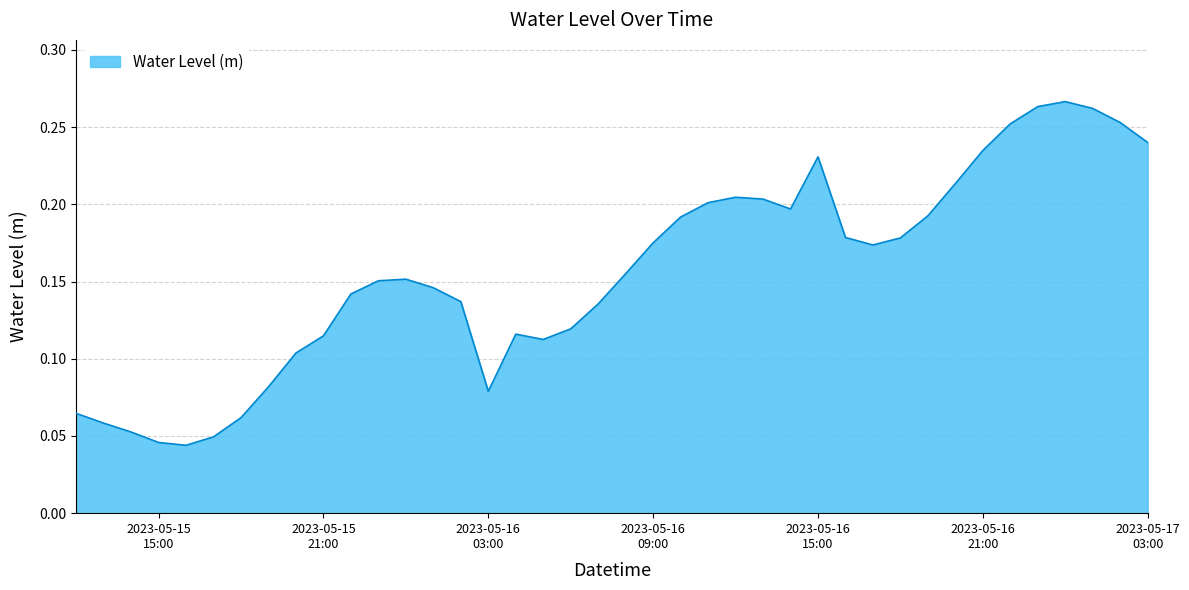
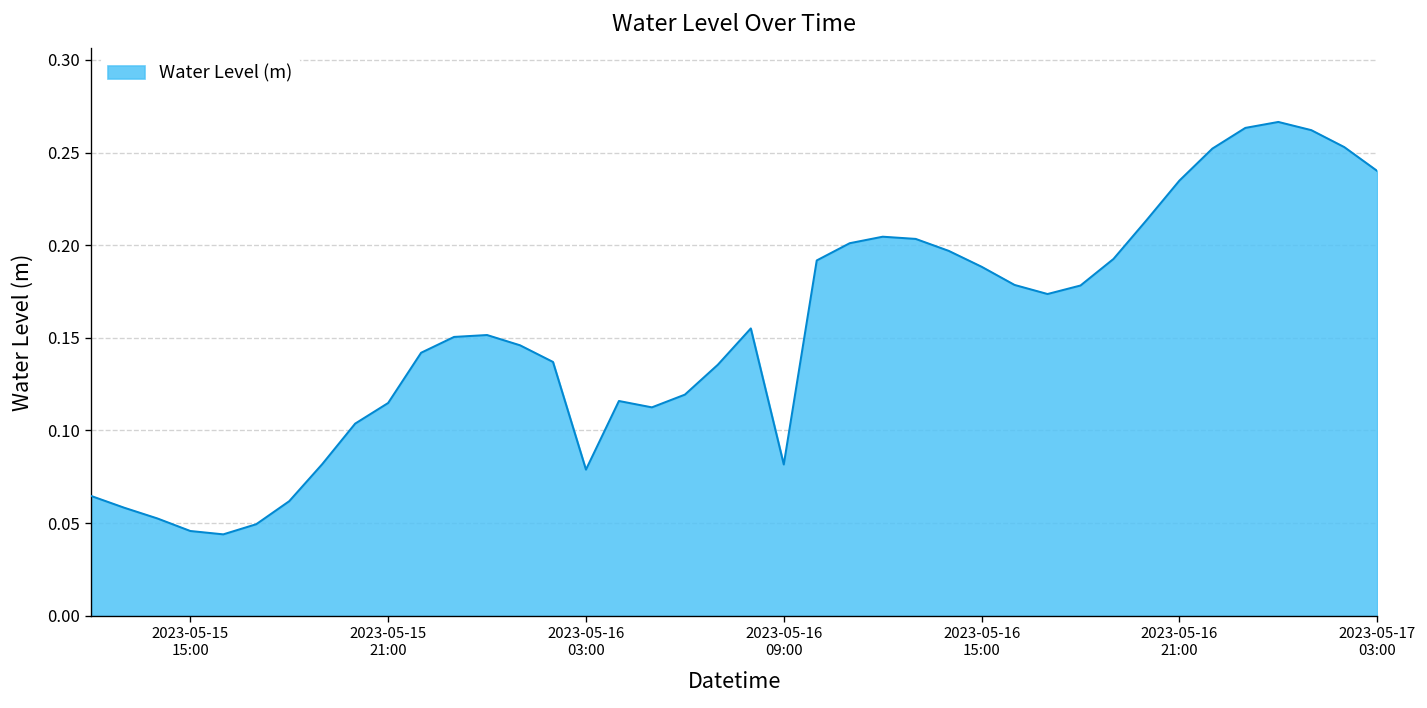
  {
    "2023-05-15 15:00": 0.046,
    "2023-05-15 21:00": 0.115,
    "2023-05-16 03:00": 0.079,
-   "2023-05-16 09:00": 0.175,
-   "2023-05-16 15:00": 0.231,
+   "2023-05-16 09:00": 0.082,
+   "2023-05-16 15:00": 0.188,
    "2023-05-16 21:00": 0.235,
    "2023-05-17 03:00": 0.240
  }
